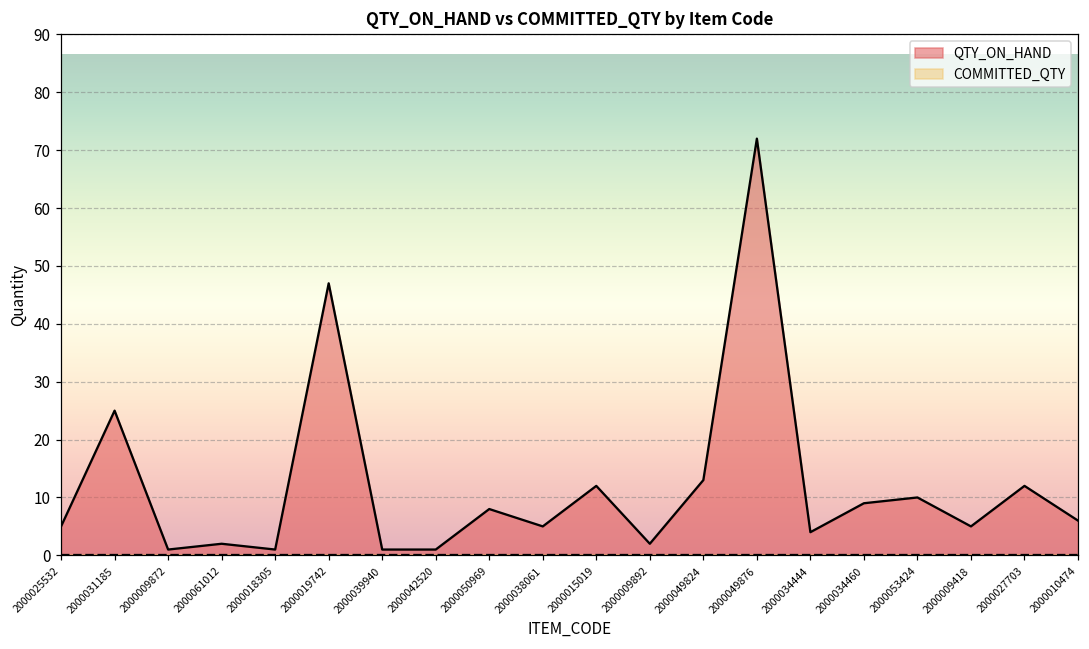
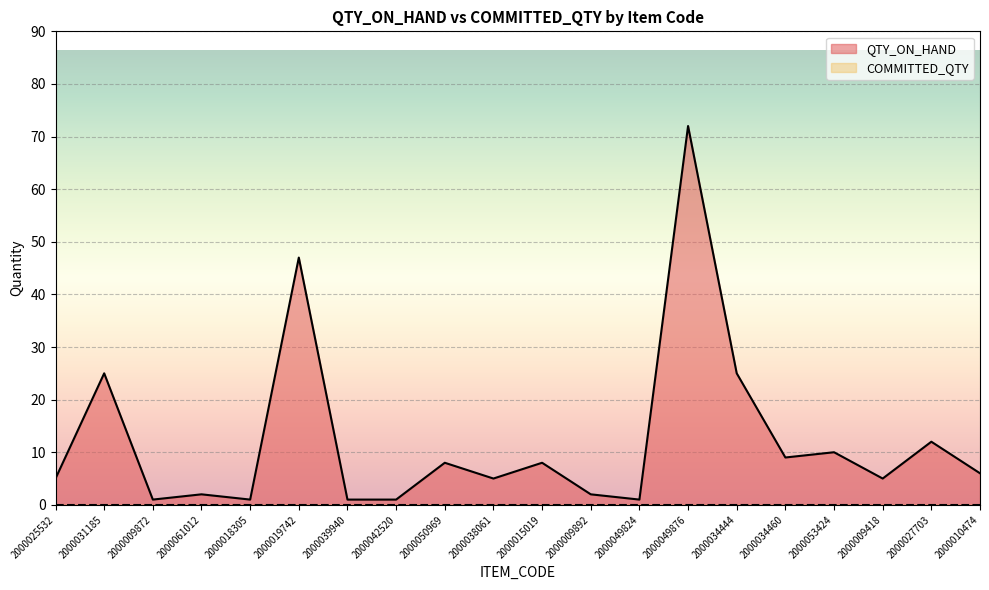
  {
    "QTY_ON_HAND": {
      "2000025532": 5,
      "2000031185": 25,
      "2000009872": 1,
      "2000061012": 2,
      "2000018305": 1,
      "2000019742": 47,
      "2000039940": 1,
      "2000042520": 1,
      "2000050969": 8,
      "2000038061": 5,
-     "2000015019": 12,
+     "2000015019": 8,
      "2000009892": 2,
-     "2000049824": 13,
+     "2000049824": 1,
      "2000049876": 72,
-     "2000034444": 4,
+     "2000034444": 25,
      "2000034460": 9,
      "2000053424": 10,
      "2000009418": 5,
      "2000027703": 12,
      "2000010474": 6
    },
    "COMMITTED_QTY": {
      "2000025532": 0,
      "2000031185": 0,
      "2000009872": 0,
      "2000061012": 0,
      "2000018305": 0,
      "2000019742": 0,
      "2000039940": 0,
      "2000042520": 0,
      "2000050969": 0,
      "2000038061": 0,
      "2000015019": 0,
      "2000009892": 0,
      "2000049824": 0,
      "2000049876": 0,
      "2000034444": 0,
      "2000034460": 0,
      "2000053424": 0,
      "2000009418": 0,
      "2000027703": 0,
      "2000010474": 0
    }
  }
